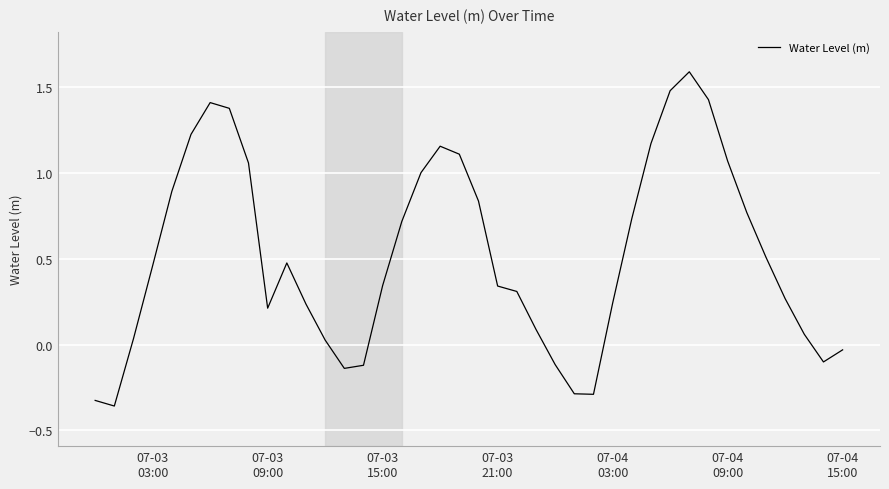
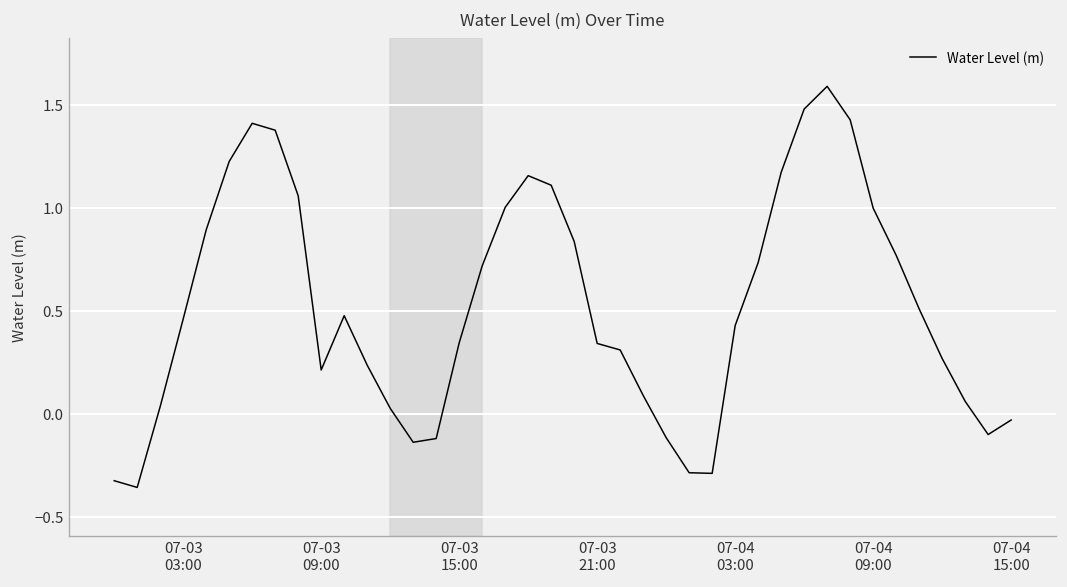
  {
    "07-03 03:00": 0.46,
    "07-03 09:00": 0.21,
    "07-03 15:00": 0.34,
    "07-03 21:00": 0.34,
-   "07-04 03:00": 0.24,
-   "07-04 09:00": 1.07,
+   "07-04 03:00": 0.43,
+   "07-04 09:00": 1.00,
    "07-04 15:00": -0.03
  }
